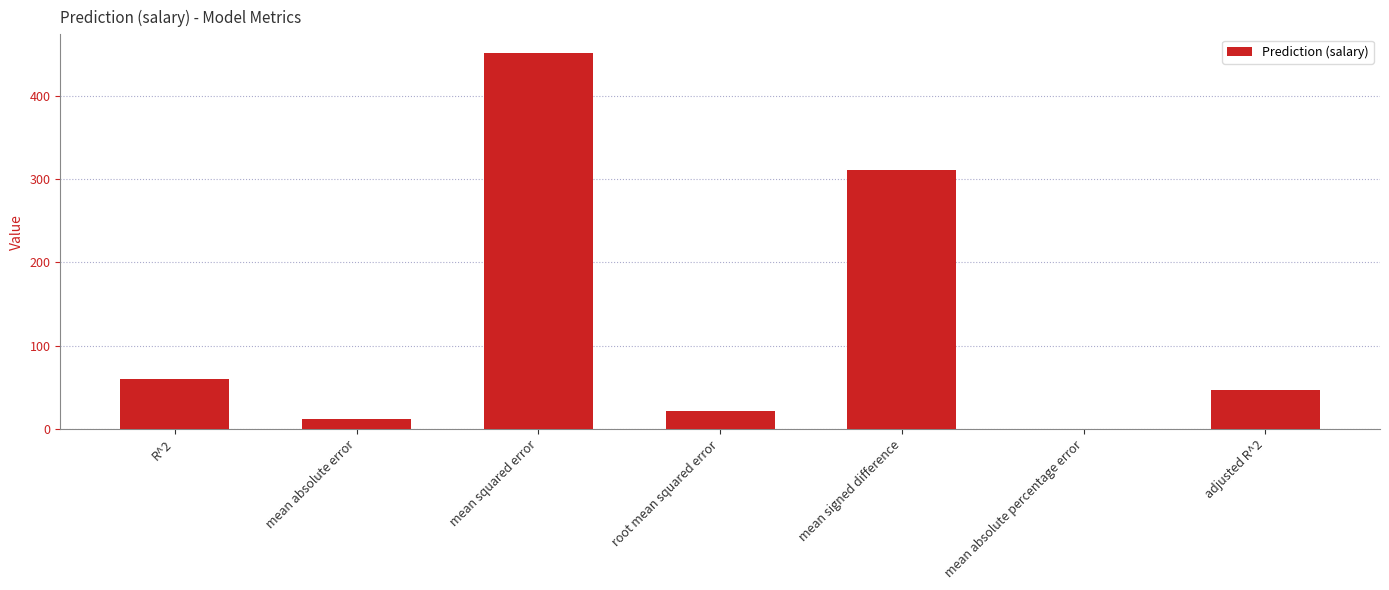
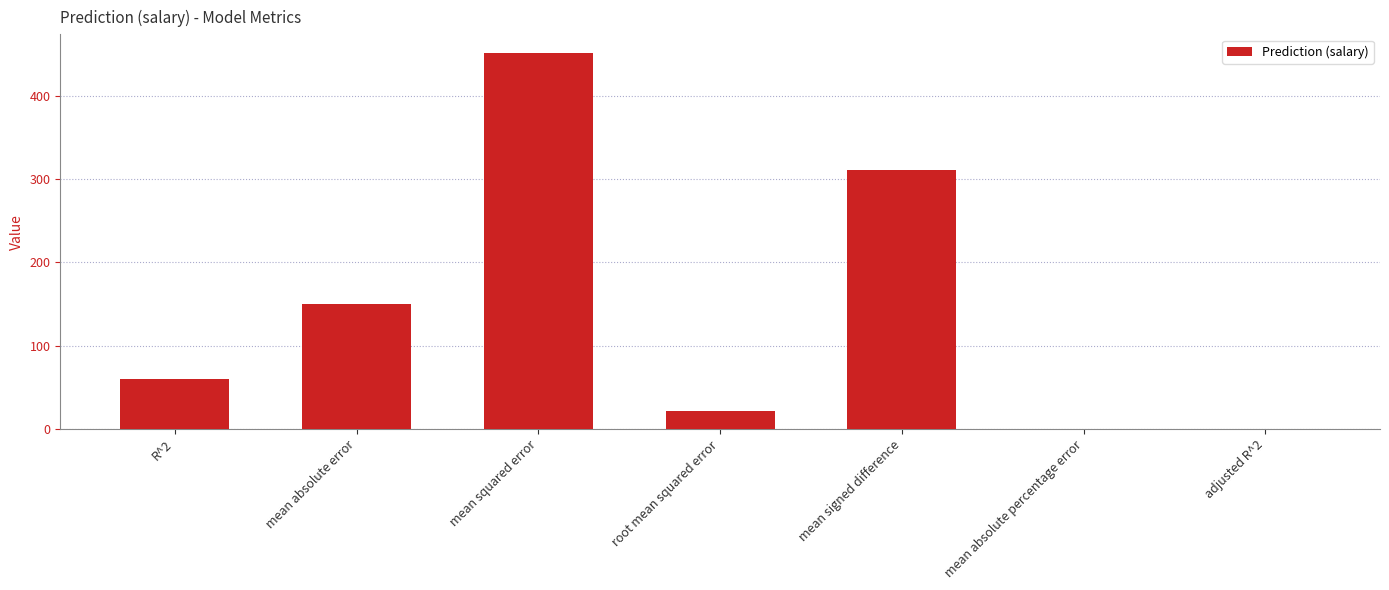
  {
    "R^2": 60,
-   "mean absolute error": 10,
+   "mean absolute error": 150,
    "mean squared error": 450,
    "root mean squared error": 20,
    "mean signed difference": 310,
-   "adjusted R^2": 50
+   "adjusted R^2": 0
  }
